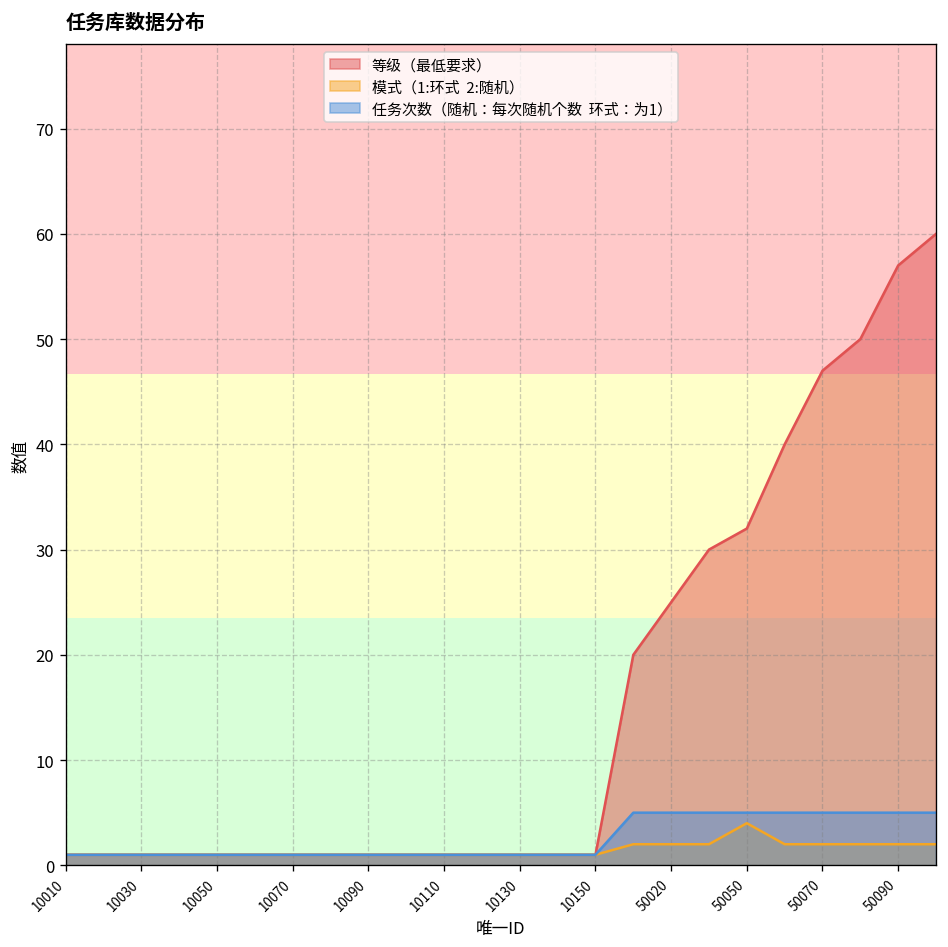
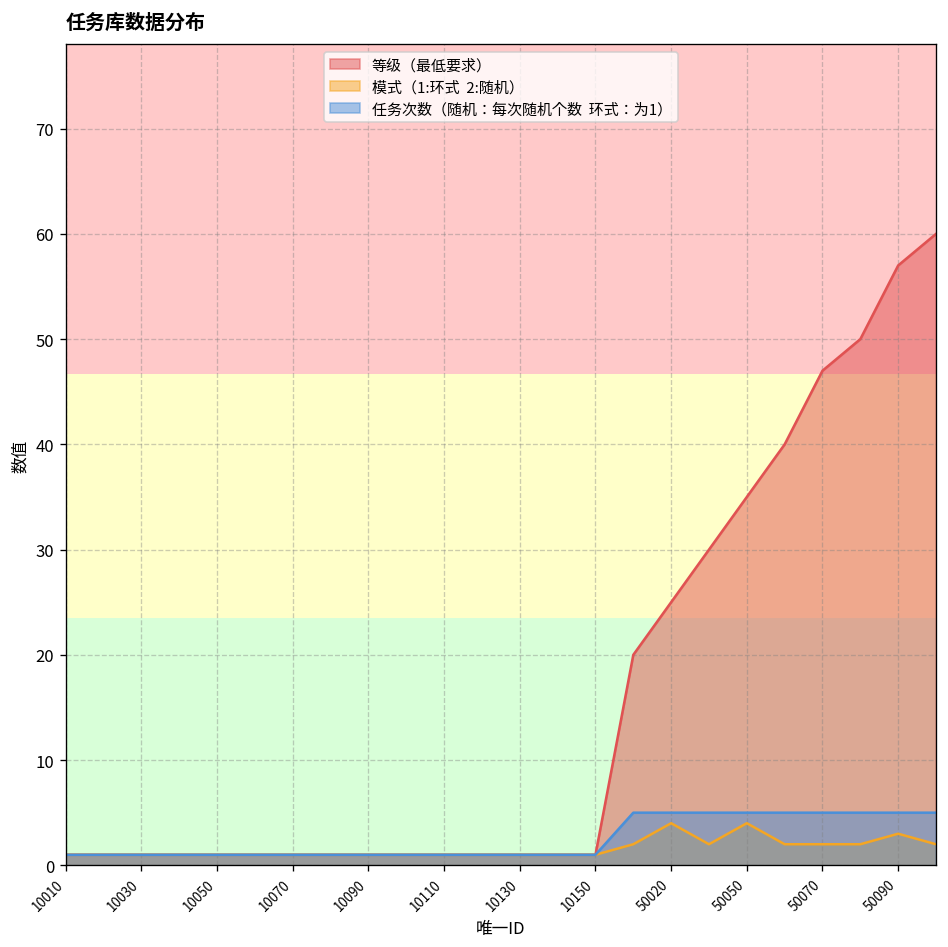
  {
    "等级（最低要求）": {
      "50020": 25,
-     "50050": 32,
+     "50050": 35,
      "50070": 47,
      "50090": 57
    },
    "模式（1:环式 2:随机）": {
-     "50020": 2,
+     "50020": 4,
      "50050": 4,
      "50070": 2,
-     "50090": 2
+     "50090": 3
    },
    "任务次数（随机：每次随机个数 环式：为1）": {
      "50020": 5,
      "50050": 5,
      "50070": 5,
      "50090": 5
    }
  }
